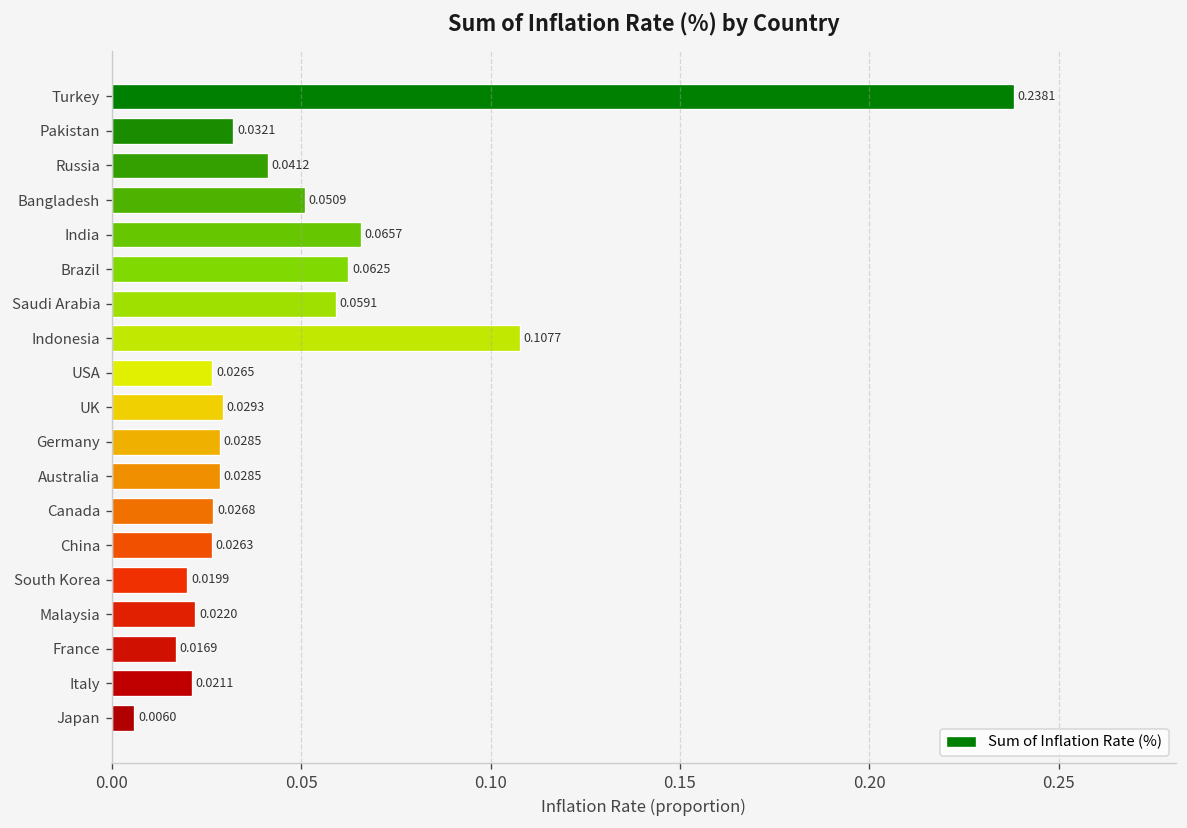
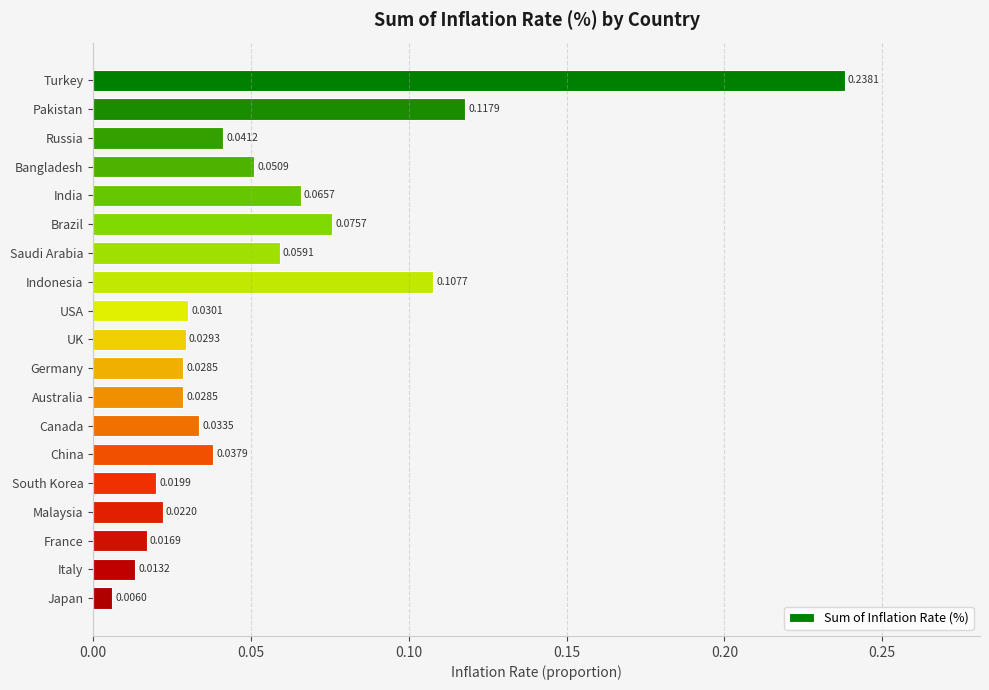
  {
    "Turkey": 0.2381,
-   "Pakistan": 0.0321,
+   "Pakistan": 0.1179,
    "Russia": 0.0412,
    "Bangladesh": 0.0509,
    "India": 0.0657,
-   "Brazil": 0.0625,
+   "Brazil": 0.0757,
    "Saudi Arabia": 0.0591,
    "Indonesia": 0.1077,
-   "USA": 0.0265,
+   "USA": 0.0301,
    "UK": 0.0293,
    "Germany": 0.0285,
    "Australia": 0.0285,
-   "Canada": 0.0268,
-   "China": 0.0263,
+   "Canada": 0.0335,
+   "China": 0.0379,
    "South Korea": 0.0199,
    "Malaysia": 0.0220,
    "France": 0.0169,
-   "Italy": 0.0211,
+   "Italy": 0.0132,
    "Japan": 0.0060
  }
